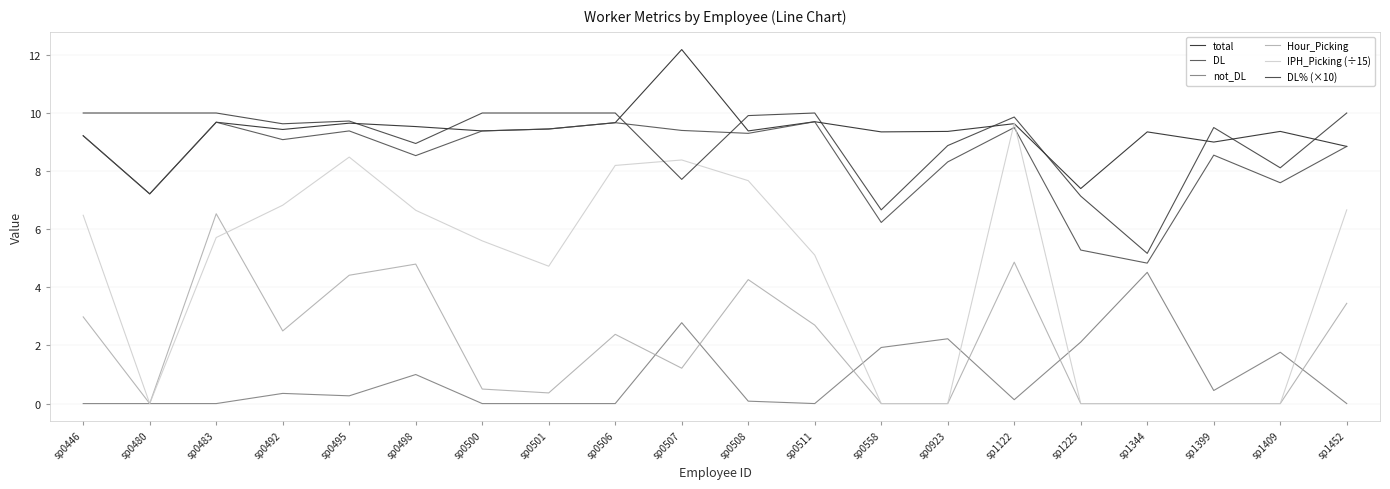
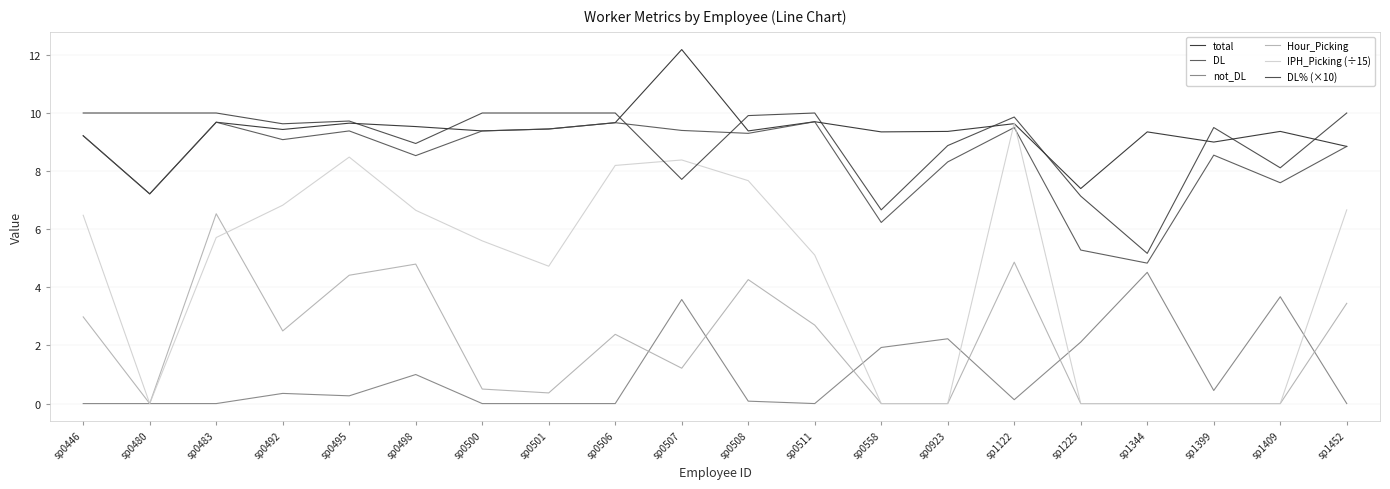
  {
    "not_DL": {
      "sp0446": 0.0,
      "sp0483": 0.0,
      "sp0492": 0.4,
      "sp0495": 0.3,
      "sp0498": 1.0,
      "sp0500": 0.0,
      "sp0501": 0.0,
      "sp0506": 0.0,
-     "sp0507": 2.8,
+     "sp0507": 3.6,
      "sp0508": 0.1,
      "sp0511": 0.0,
      "sp0558": 1.9,
      "sp0923": 2.2,
      "sp1122": 0.1,
      "sp1225": 2.1,
      "sp1344": 4.5,
      "sp1399": 0.5,
-     "sp1409": 1.8,
+     "sp1409": 3.7,
      "sp1452": 0.0
    }
  }
